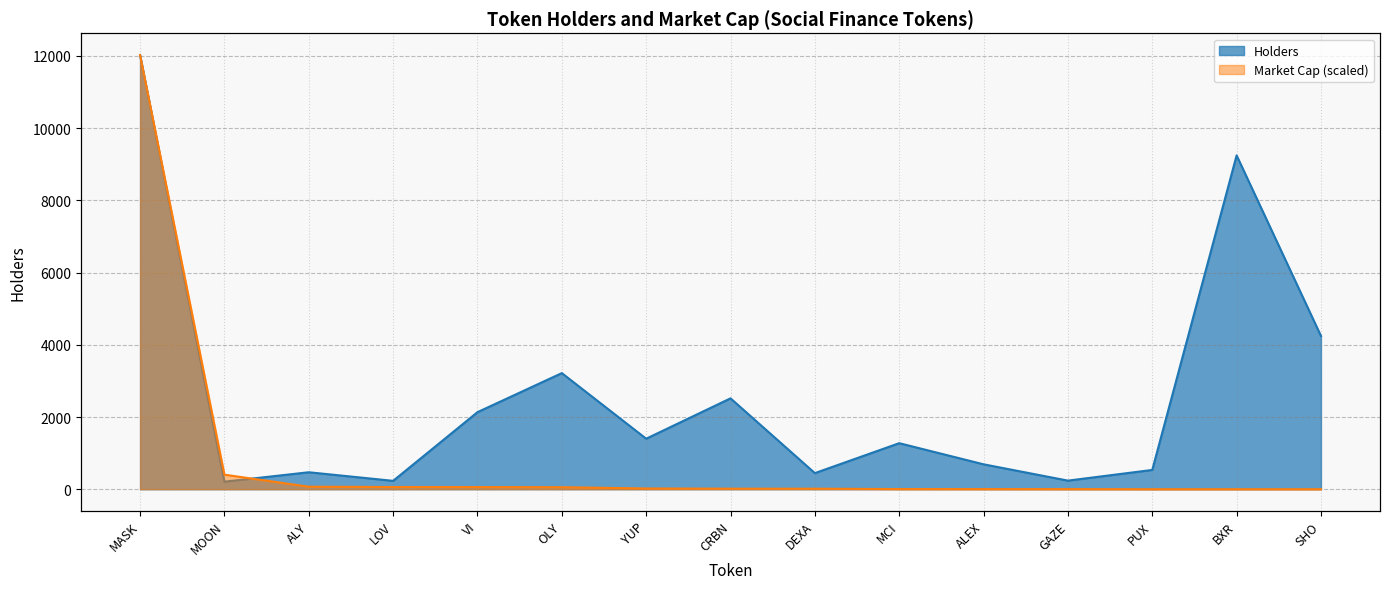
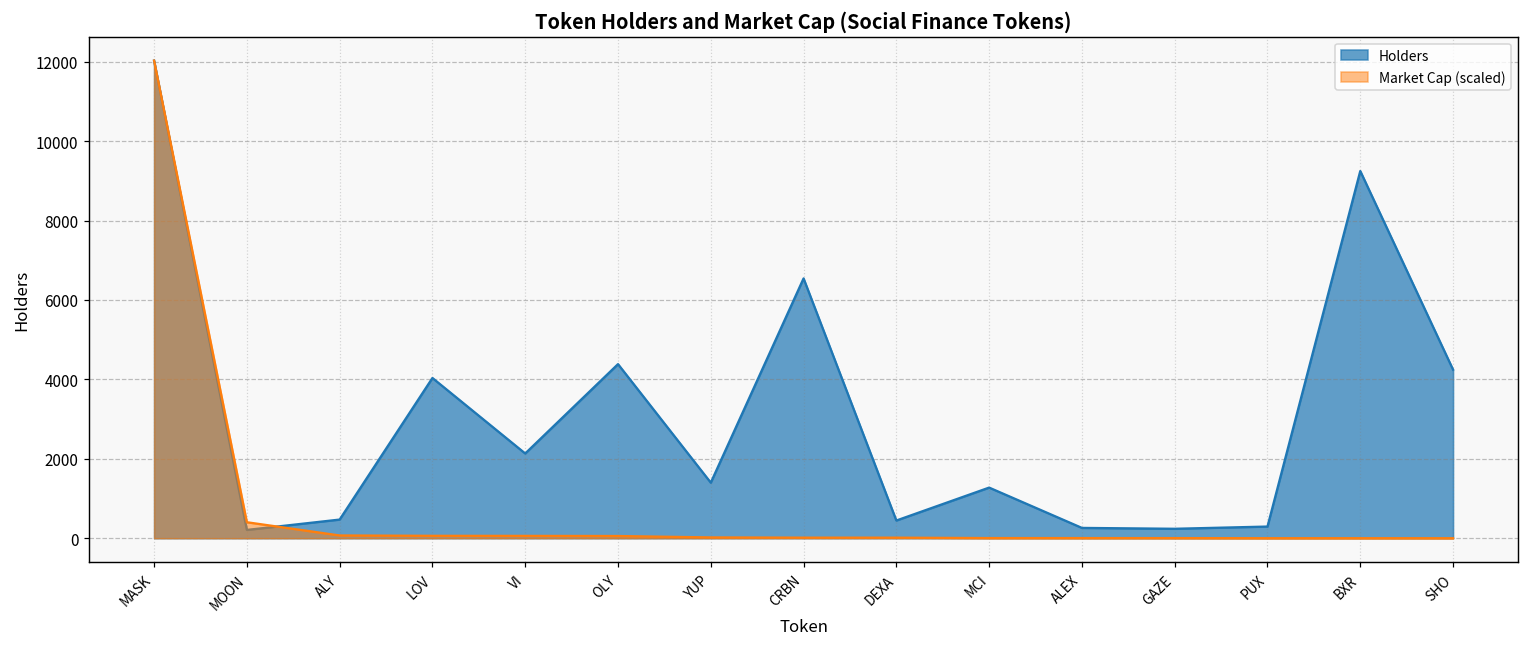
  {
    "Holders": {
      "MASK": 12000,
      "MOON": 200,
      "ALY": 500,
-     "LOV": 200,
+     "LOV": 4000,
      "VI": 2100,
-     "OLY": 3200,
+     "OLY": 4400,
      "YUP": 1400,
-     "CRBN": 2500,
+     "CRBN": 6500,
      "DEXA": 400,
      "MCI": 1300,
-     "ALEX": 700,
+     "ALEX": 300,
      "GAZE": 200,
-     "PUX": 500,
+     "PUX": 300,
      "BXR": 9200,
      "SHO": 4200
    }
  }
